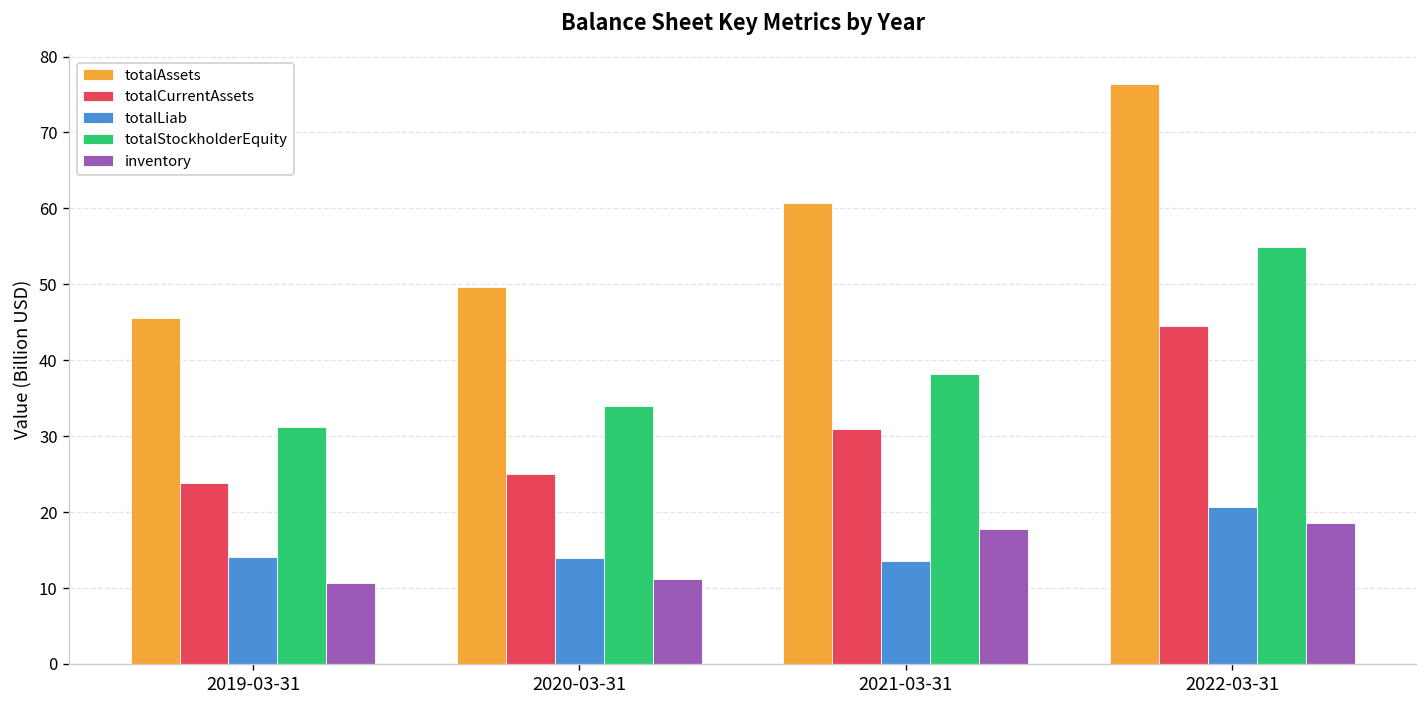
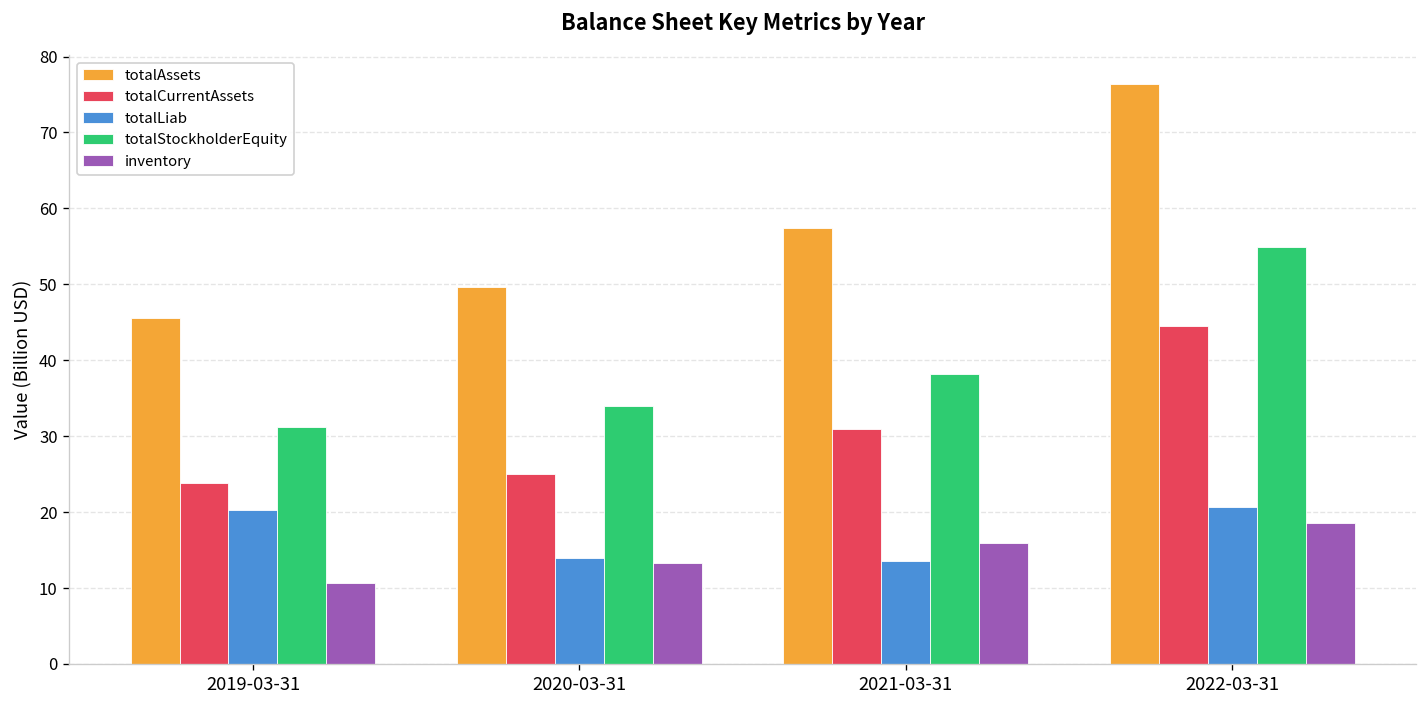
  {
    "totalAssets": {
      "2019-03-31": 46,
      "2020-03-31": 50,
-     "2021-03-31": 61,
+     "2021-03-31": 57,
      "2022-03-31": 76
    },
    "totalCurrentAssets": {
      "2019-03-31": 24,
      "2020-03-31": 25,
      "2021-03-31": 31,
      "2022-03-31": 45
    },
    "totalLiab": {
-     "2019-03-31": 14,
+     "2019-03-31": 20,
      "2020-03-31": 14,
      "2021-03-31": 14,
      "2022-03-31": 21
    },
    "totalStockholderEquity": {
      "2019-03-31": 31,
      "2020-03-31": 34,
      "2021-03-31": 38,
      "2022-03-31": 55
    },
    "inventory": {
      "2019-03-31": 11,
-     "2020-03-31": 11,
-     "2021-03-31": 18,
+     "2020-03-31": 13,
+     "2021-03-31": 16,
      "2022-03-31": 19
    }
  }
